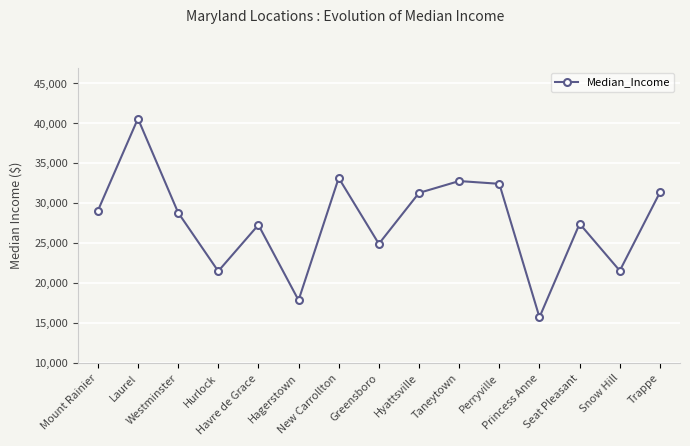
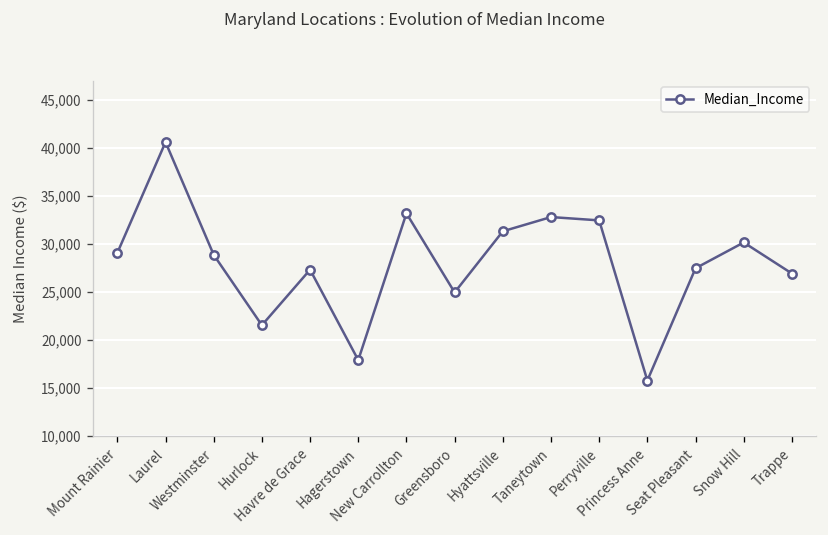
  {
    "Mount Rainier": "29,000",
    "Laurel": "41,000",
    "Westminster": "29,000",
    "Hurlock": "22,000",
    "Havre de Grace": "27,000",
    "Hagerstown": "18,000",
    "New Carrollton": "33,000",
    "Greensboro": "25,000",
    "Hyattsville": "31,000",
    "Taneytown": "33,000",
    "Perryville": "32,000",
    "Princess Anne": "16,000",
    "Seat Pleasant": "27,000",
-   "Snow Hill": "22,000",
-   "Trappe": "31,000"
+   "Snow Hill": "30,000",
+   "Trappe": "27,000"
  }
